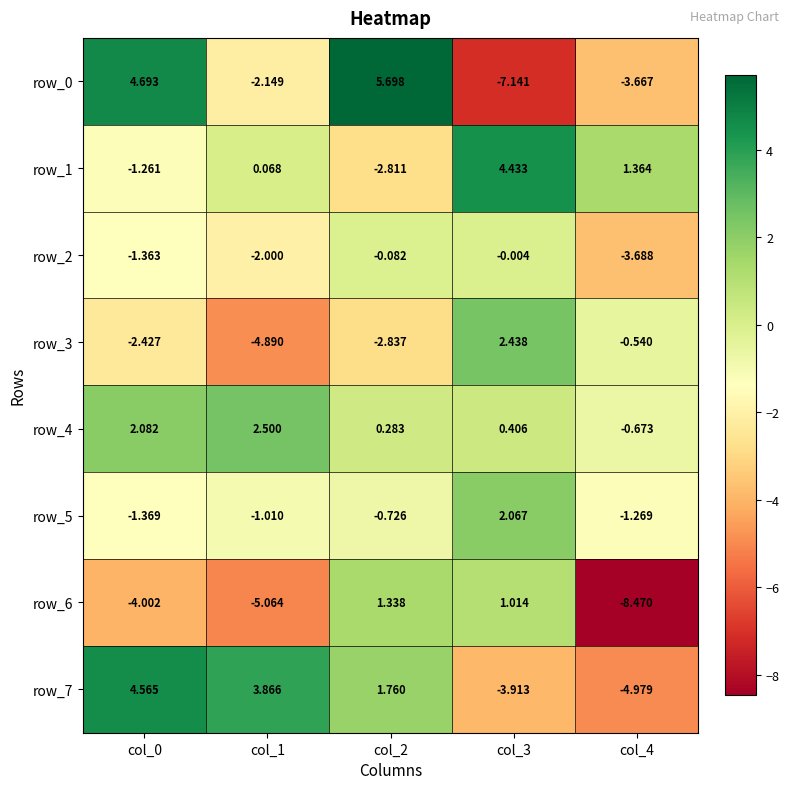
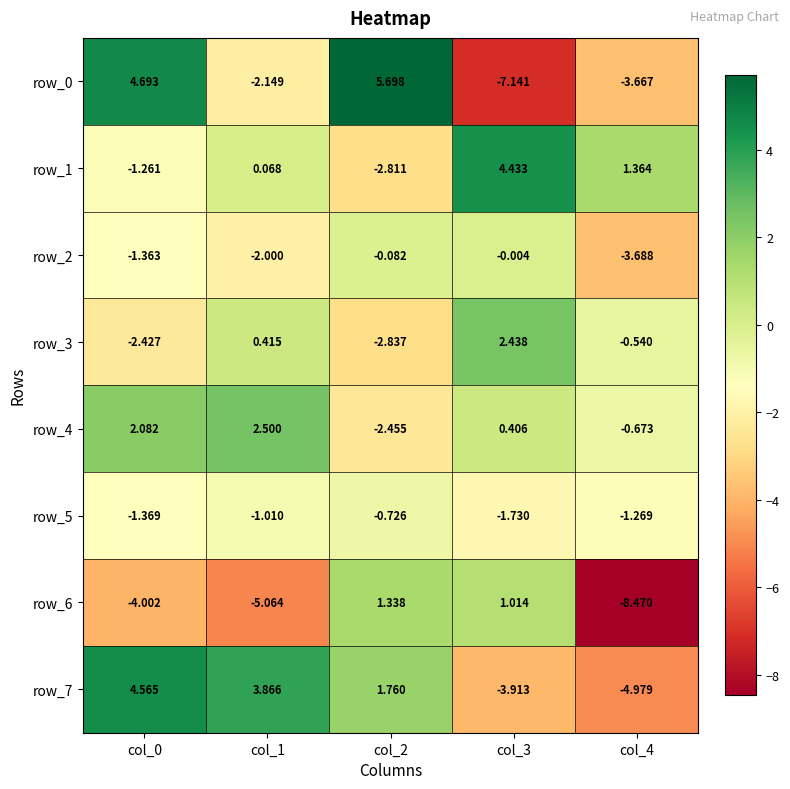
  {
    "row_0": {
      "col_0": 4.693,
      "col_1": -2.149,
      "col_2": 5.698,
      "col_3": -7.141,
      "col_4": -3.667
    },
    "row_1": {
      "col_0": -1.261,
      "col_1": 0.068,
      "col_2": -2.811,
      "col_3": 4.433,
      "col_4": 1.364
    },
    "row_2": {
      "col_0": -1.363,
      "col_1": -2.000,
      "col_2": -0.082,
      "col_3": -0.004,
      "col_4": -3.688
    },
    "row_3": {
      "col_0": -2.427,
-     "col_1": -4.890,
+     "col_1": 0.415,
      "col_2": -2.837,
      "col_3": 2.438,
      "col_4": -0.540
    },
    "row_4": {
      "col_0": 2.082,
      "col_1": 2.500,
-     "col_2": 0.283,
+     "col_2": -2.455,
      "col_3": 0.406,
      "col_4": -0.673
    },
    "row_5": {
      "col_0": -1.369,
      "col_1": -1.010,
      "col_2": -0.726,
-     "col_3": 2.067,
+     "col_3": -1.730,
      "col_4": -1.269
    },
    "row_6": {
      "col_0": -4.002,
      "col_1": -5.064,
      "col_2": 1.338,
      "col_3": 1.014,
      "col_4": -8.470
    },
    "row_7": {
      "col_0": 4.565,
      "col_1": 3.866,
      "col_2": 1.760,
      "col_3": -3.913,
      "col_4": -4.979
    }
  }
